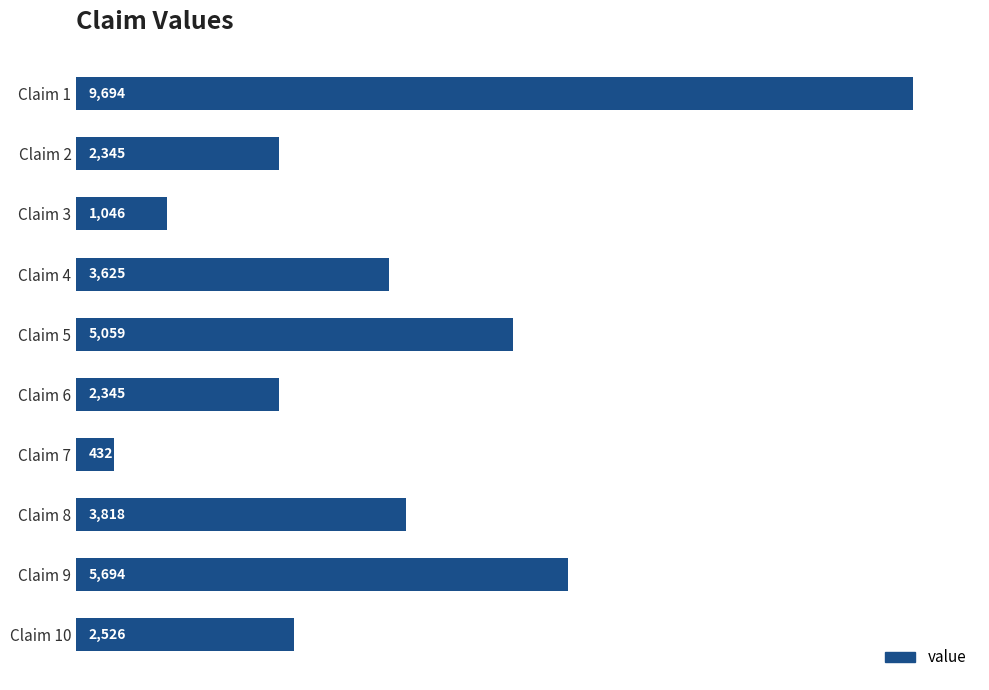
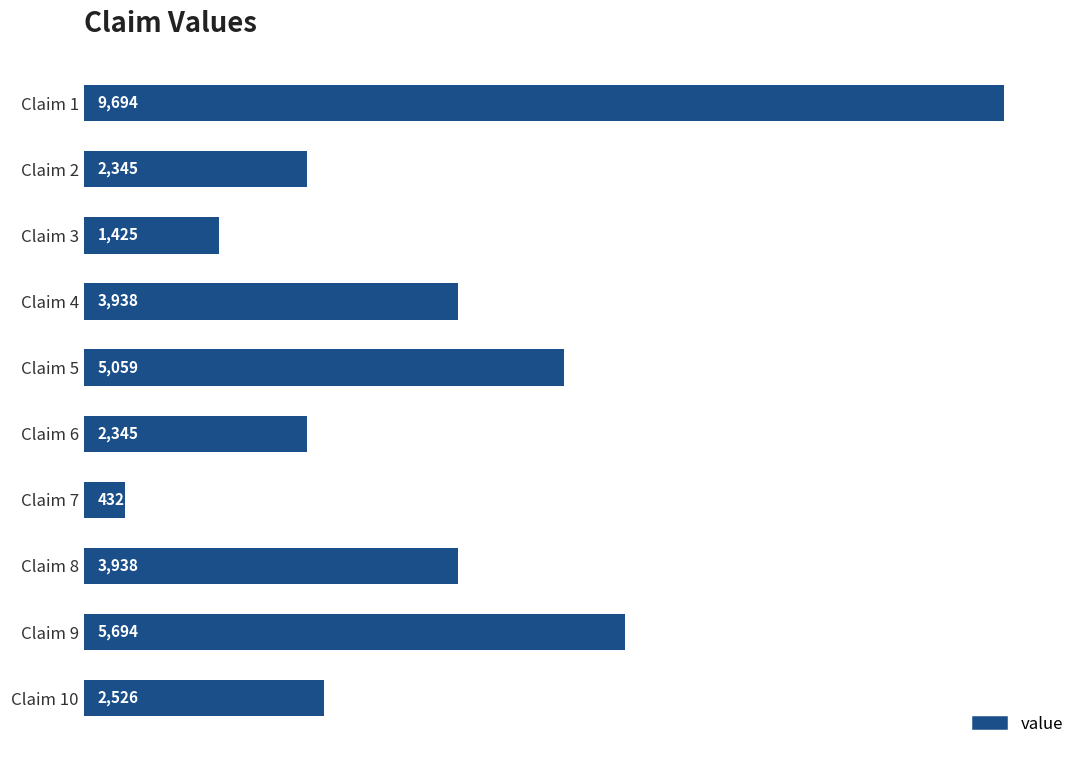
  {
    "Claim 1": "9,694",
    "Claim 2": "2,345",
-   "Claim 3": "1,046",
-   "Claim 4": "3,625",
+   "Claim 3": "1,425",
+   "Claim 4": "3,938",
    "Claim 5": "5,059",
    "Claim 6": "2,345",
    "Claim 7": "432",
-   "Claim 8": "3,818",
+   "Claim 8": "3,938",
    "Claim 9": "5,694",
    "Claim 10": "2,526"
  }
